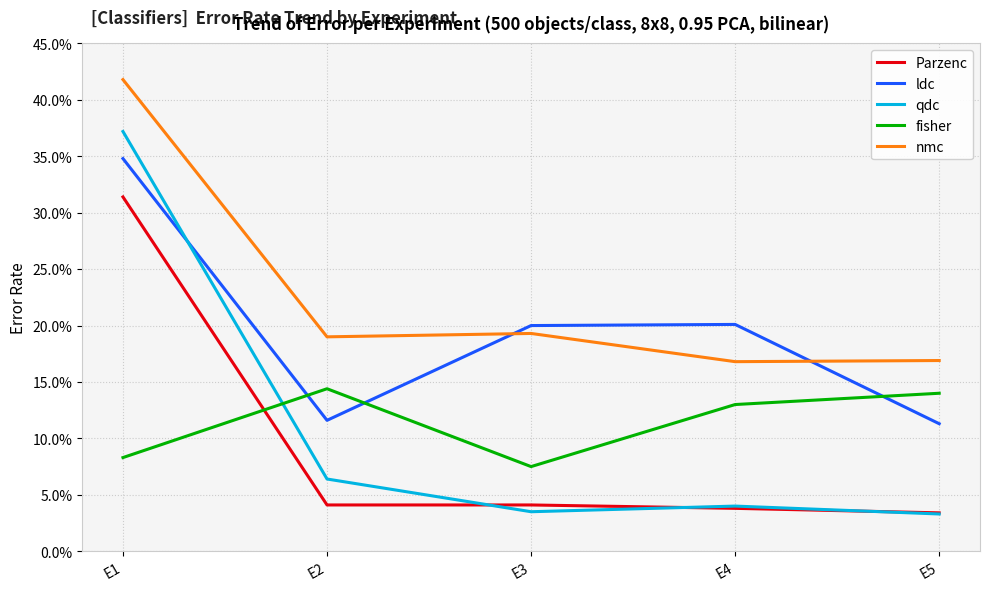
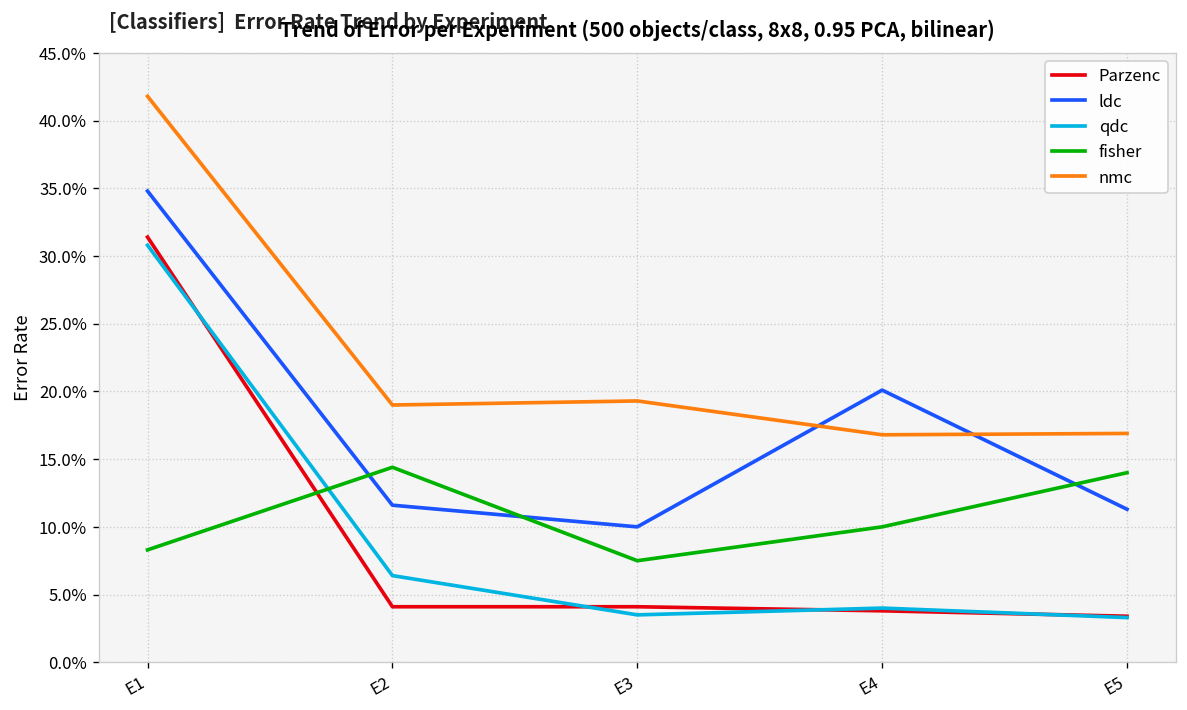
  {
    "Parzenc": {
      "E1": "31.4%",
      "E2": "4.1%",
      "E3": "4.1%"
    },
    "ldc": {
      "E1": "34.8%",
      "E2": "11.6%",
-     "E3": "20.0%",
+     "E3": "10.0%",
      "E4": "20.1%",
      "E5": "11.3%"
    },
    "qdc": {
-     "E1": "37.2%",
+     "E1": "30.8%",
      "E2": "6.4%",
      "E3": "3.5%"
    },
    "fisher": {
      "E1": "8.3%",
      "E2": "14.4%",
      "E3": "7.5%",
-     "E4": "13.0%",
+     "E4": "10.0%",
      "E5": "14.0%"
    },
    "nmc": {
      "E1": "41.8%",
      "E2": "19.0%",
      "E3": "19.3%",
      "E4": "16.8%",
      "E5": "16.9%"
    }
  }
